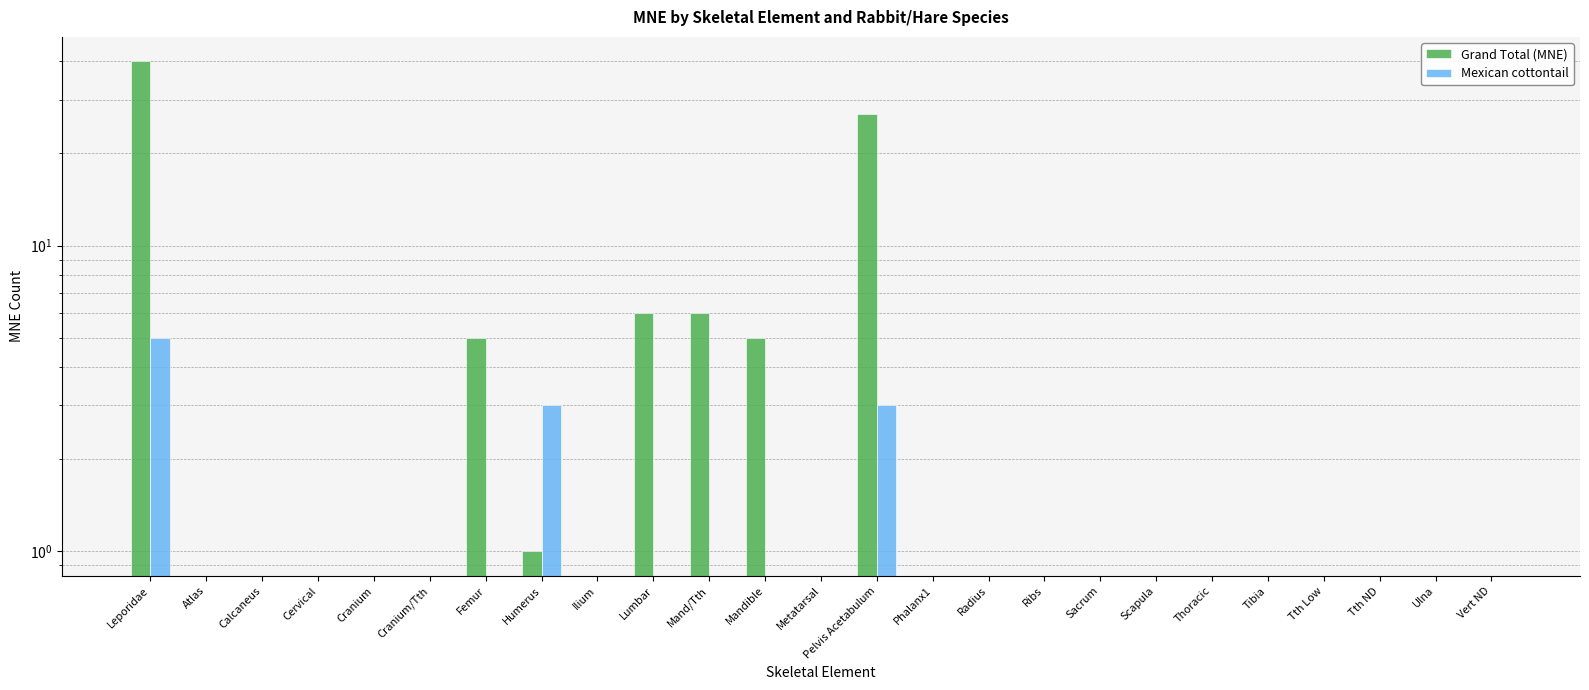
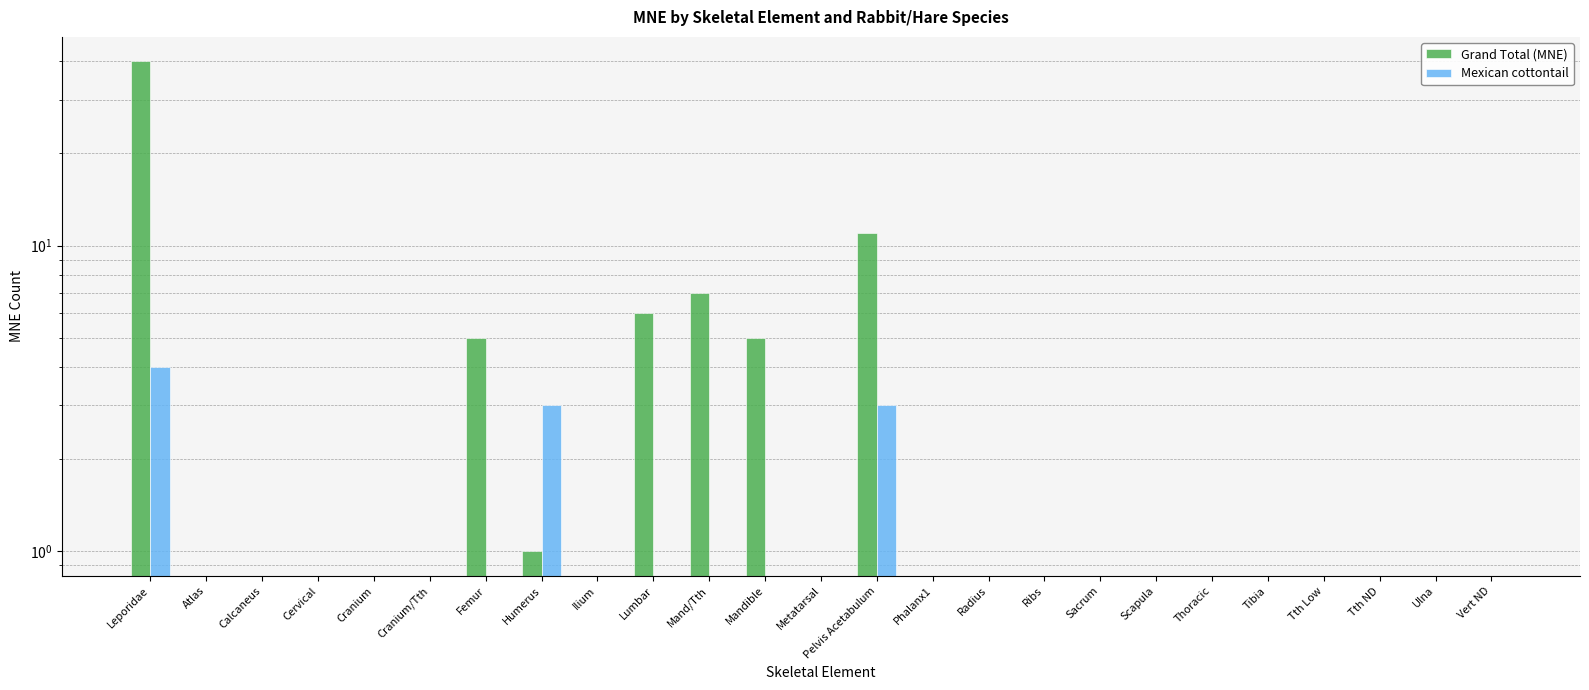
  {
    "Grand Total (MNE)": {
      "Leporidae": 40,
      "Femur": 5,
      "Humerus": 1,
      "Lumbar": 6,
-     "Mand/Tth": 6,
+     "Mand/Tth": 7,
      "Mandible": 5,
-     "Pelvis Acetabulum": 27
+     "Pelvis Acetabulum": 11
    },
    "Mexican cottontail": {
-     "Leporidae": 5,
+     "Leporidae": 4,
      "Humerus": 3,
      "Pelvis Acetabulum": 3
    }
  }
